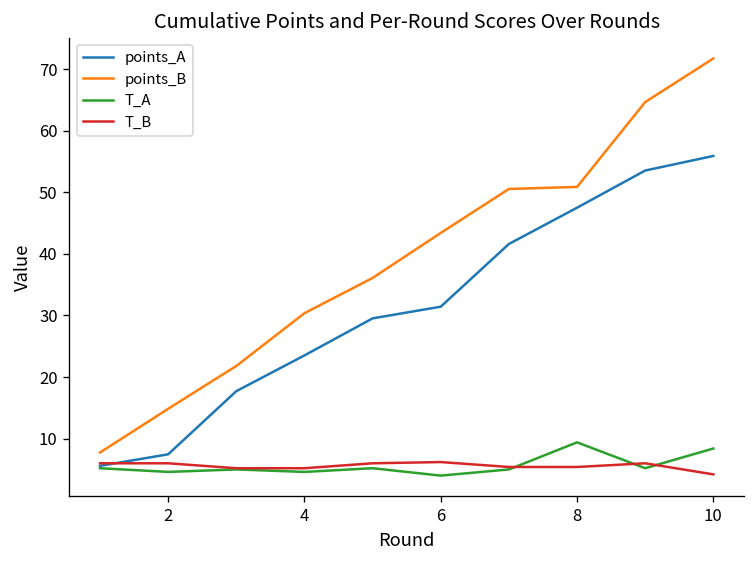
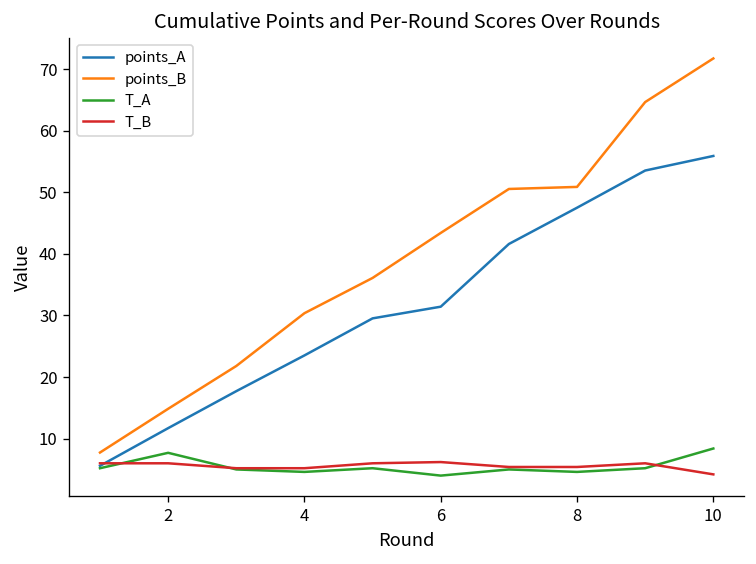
  {
    "points_A": {
-     "2": 7,
+     "2": 12,
      "4": 24,
      "6": 31,
      "8": 47,
      "10": 56
    },
    "points_B": {
      "2": 15,
      "4": 30,
      "6": 43,
      "8": 51,
      "10": 72
    },
    "T_A": {
-     "2": 5,
+     "2": 8,
      "4": 5,
      "6": 4,
-     "8": 9,
+     "8": 5,
      "10": 8
    },
    "T_B": {
      "2": 6,
      "4": 5,
      "6": 6,
      "8": 5,
      "10": 4
    }
  }
